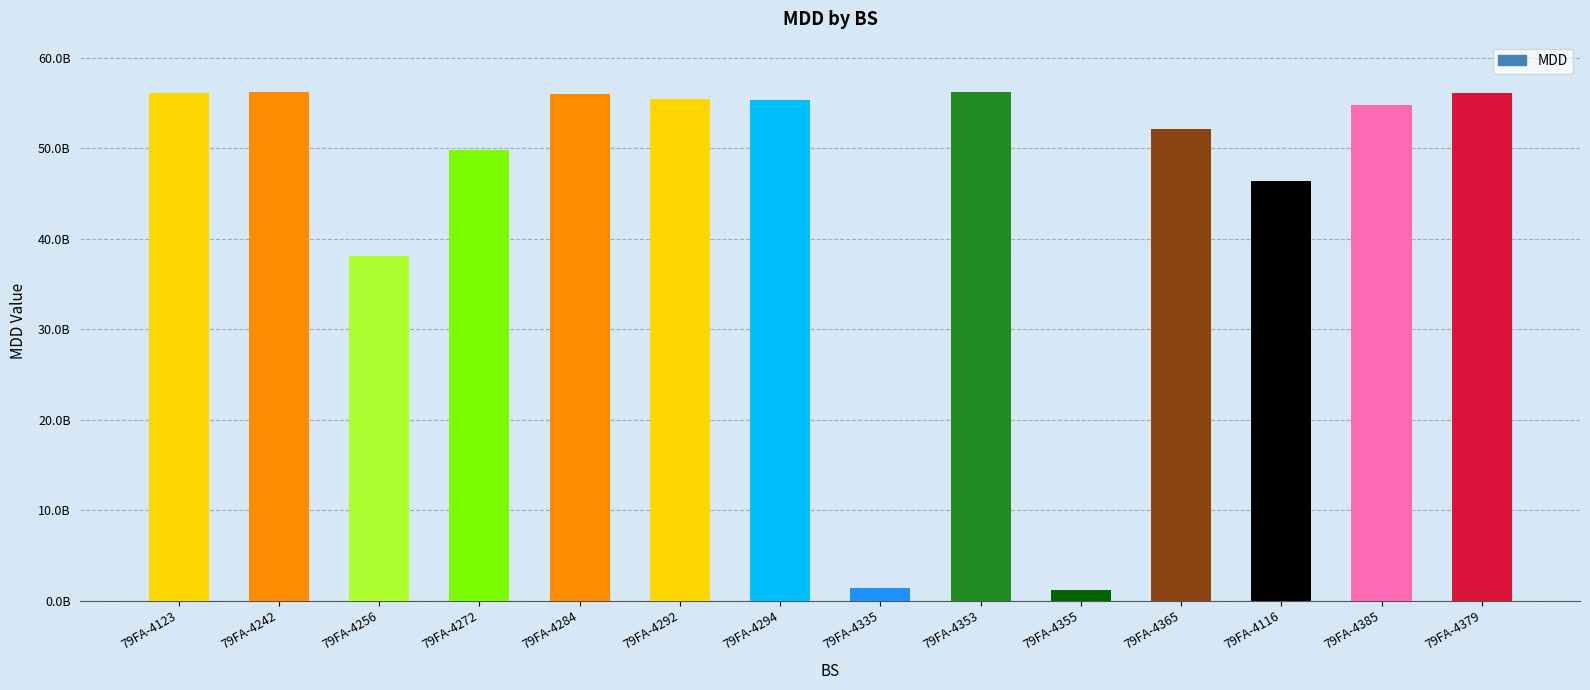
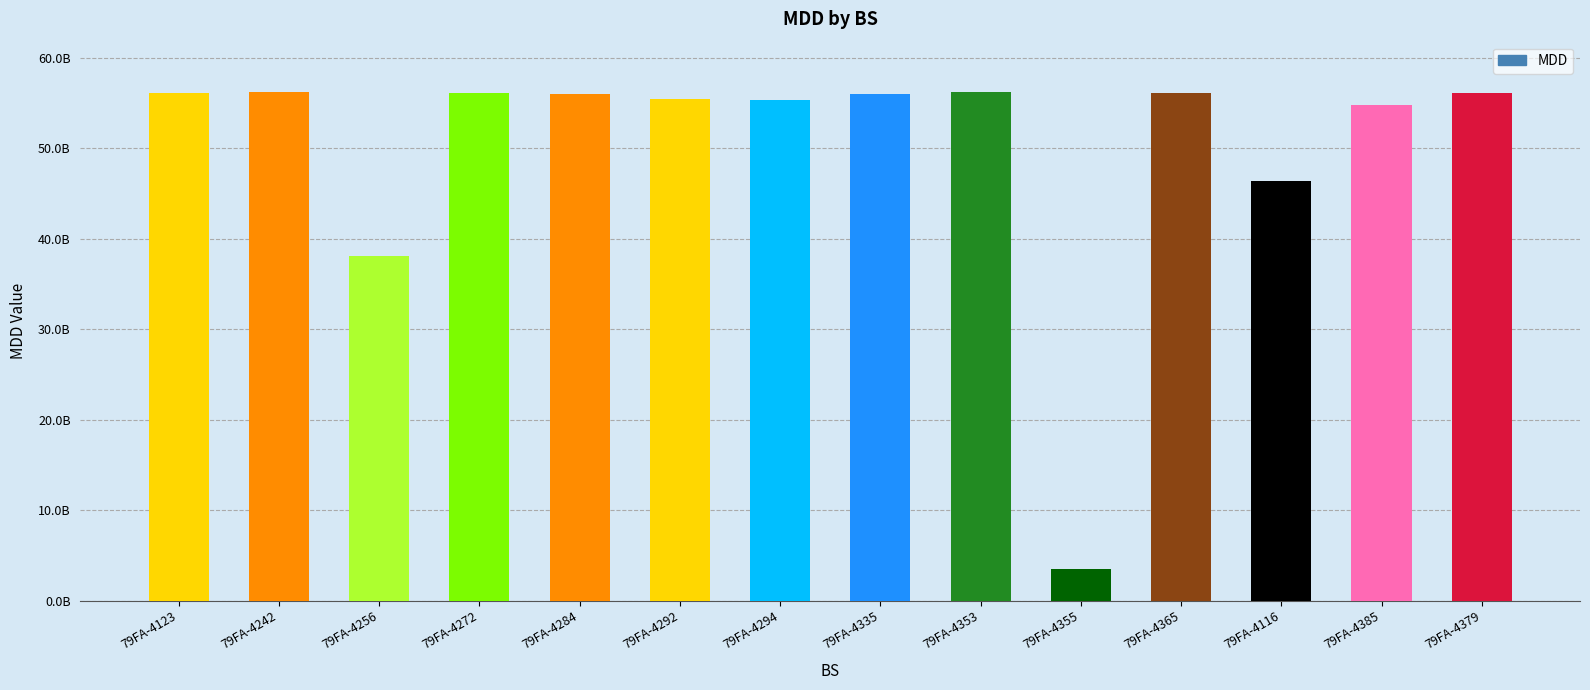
  {
    "79FA-4123": 56000000000,
    "79FA-4242": 56000000000,
    "79FA-4256": 38000000000,
-   "79FA-4272": 50000000000,
+   "79FA-4272": 56000000000,
    "79FA-4284": 56000000000,
    "79FA-4292": 55000000000,
    "79FA-4294": 55000000000,
-   "79FA-4335": 1000000000,
+   "79FA-4335": 56000000000,
    "79FA-4353": 56000000000,
-   "79FA-4355": 1000000000,
-   "79FA-4365": 52000000000,
+   "79FA-4355": 3000000000,
+   "79FA-4365": 56000000000,
    "79FA-4116": 46000000000,
    "79FA-4385": 55000000000,
    "79FA-4379": 56000000000
  }
